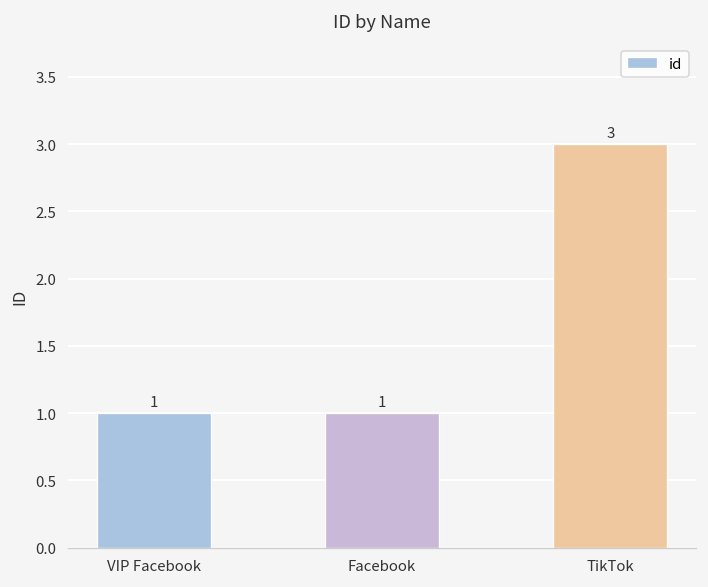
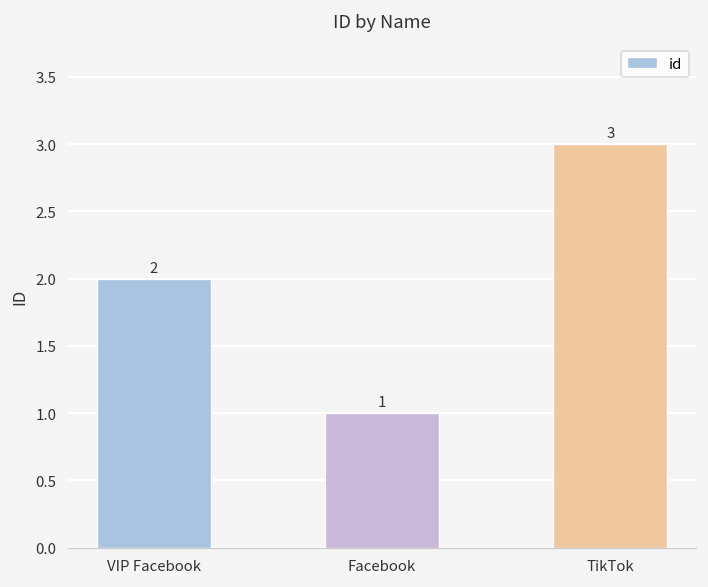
  {
-   "VIP Facebook": 1,
+   "VIP Facebook": 2,
    "Facebook": 1,
    "TikTok": 3
  }
